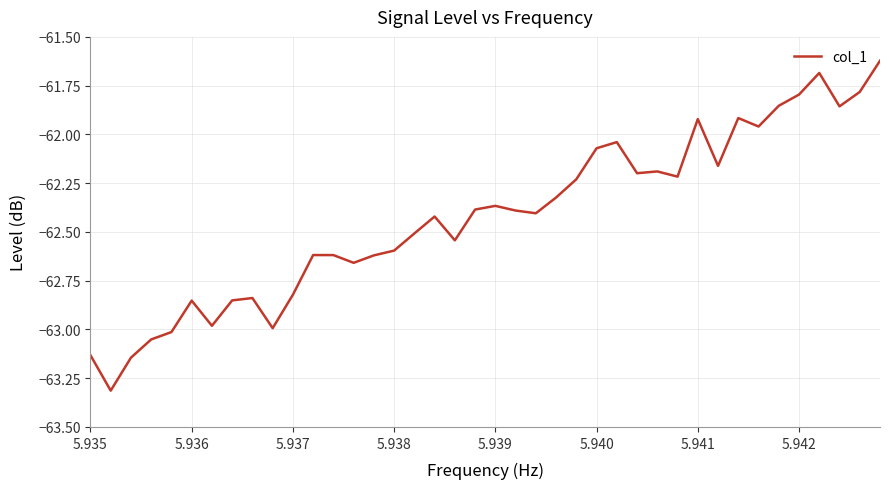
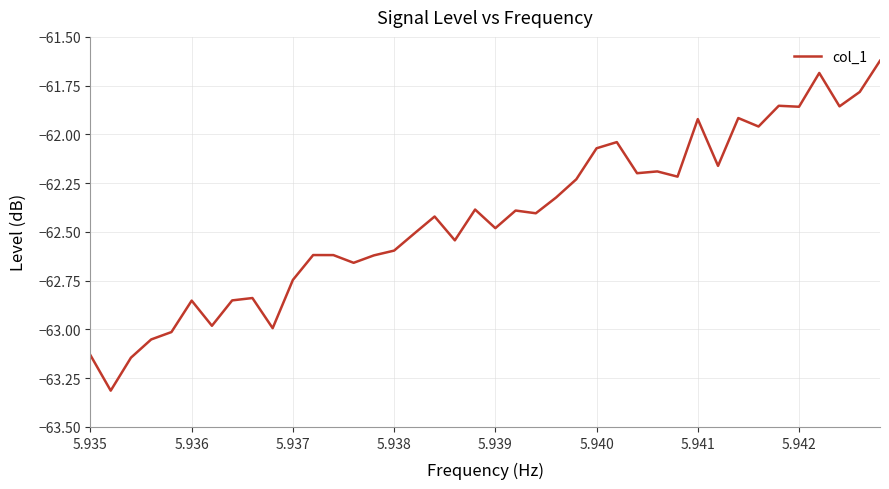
  {
    "5.935": -63.13,
    "5.936": -62.85,
-   "5.937": -62.82,
+   "5.937": -62.75,
    "5.938": -62.60,
-   "5.939": -62.37,
+   "5.939": -62.48,
    "5.940": -62.07,
    "5.941": -61.92,
-   "5.942": -61.80
+   "5.942": -61.86
  }
